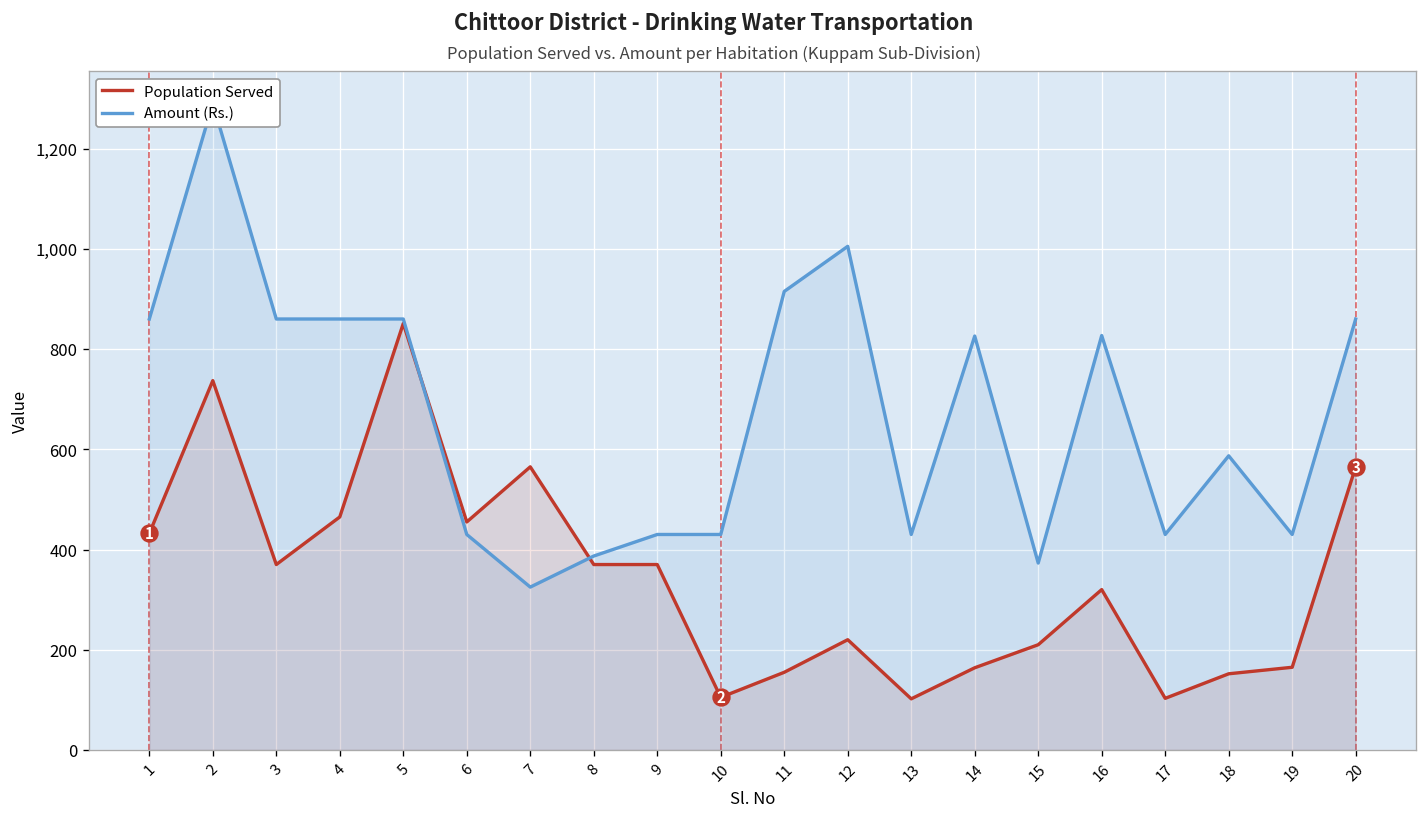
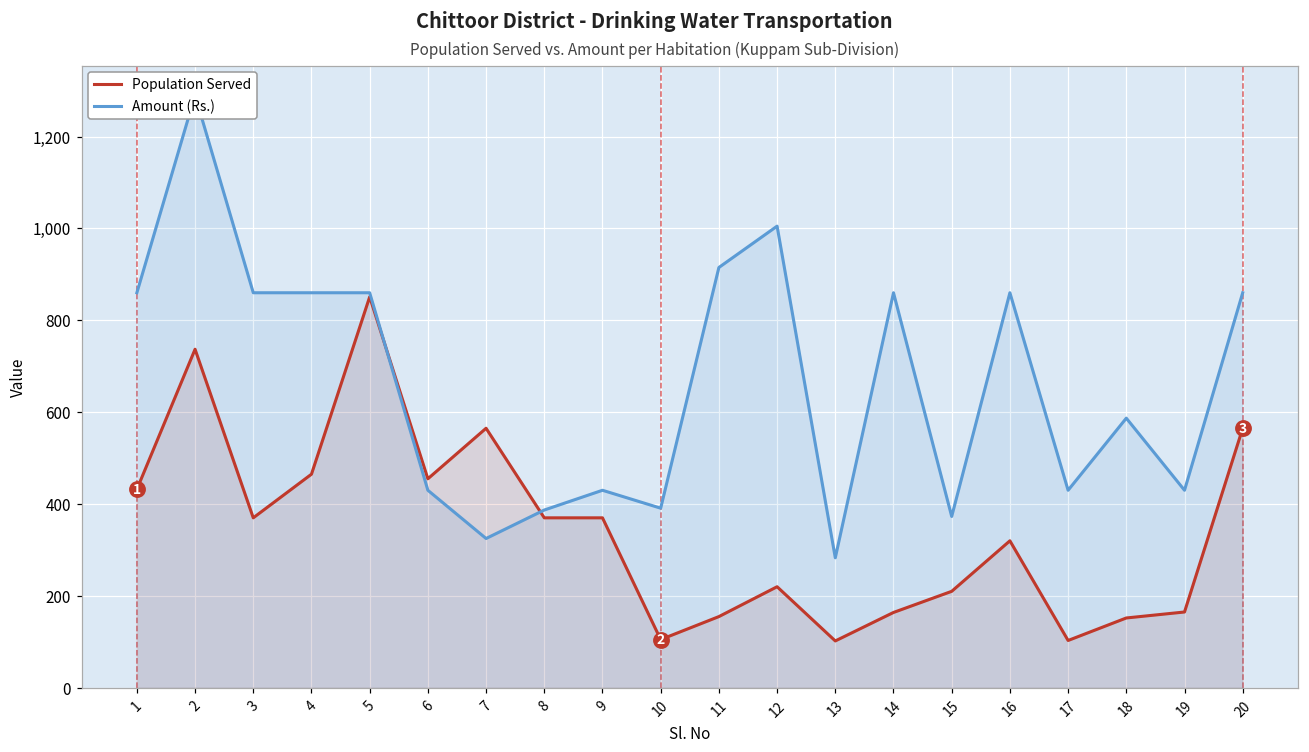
  {
    "Amount (Rs.)": {
      "1": "860",
      "3": "860",
      "4": "860",
      "5": "860",
      "6": "430",
      "7": "330",
      "8": "390",
      "9": "430",
-     "10": "430",
+     "10": "390",
      "11": "920",
      "12": "1,010",
-     "13": "430",
-     "14": "830",
+     "13": "280",
+     "14": "860",
      "15": "370",
-     "16": "830",
+     "16": "860",
      "17": "430",
      "18": "590",
      "19": "430",
      "20": "860"
    }
  }
